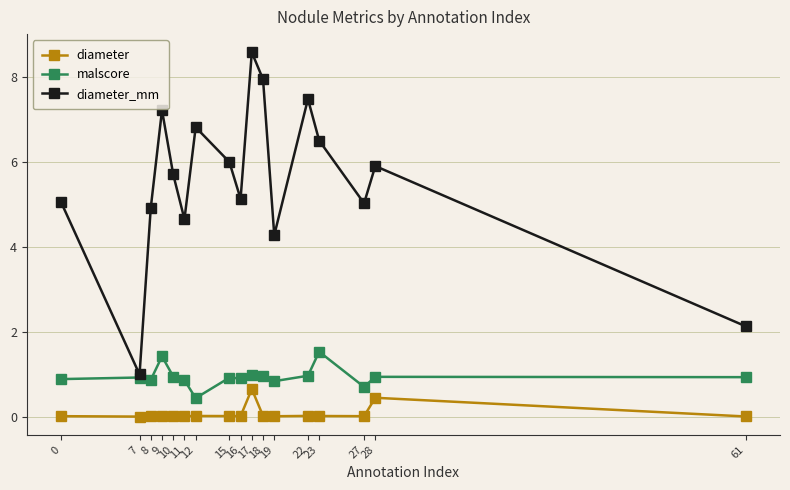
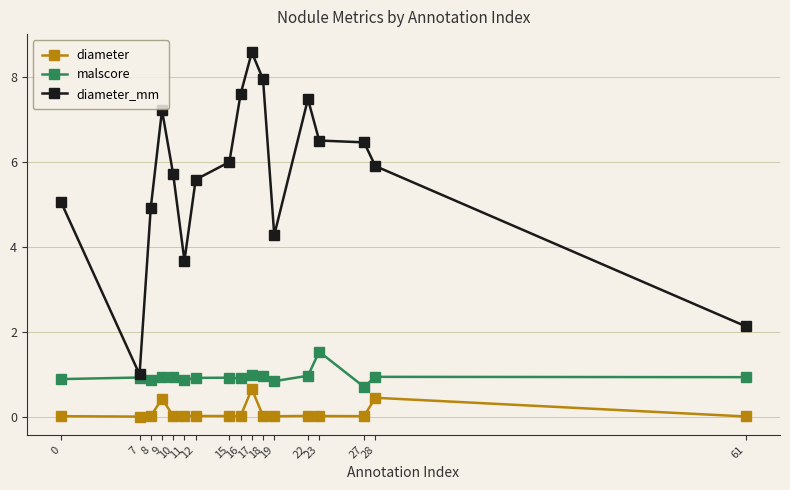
  {
    "diameter": {
      "0": 0.0,
      "7": 0.0,
      "8": 0.0,
-     "9": 0.0,
+     "9": 0.4,
      "10": 0.0,
      "11": 0.0,
      "12": 0.0,
      "15": 0.0,
      "16": 0.0,
      "17": 0.7,
      "18": 0.0,
      "19": 0.0,
      "22": 0.0,
      "23": 0.0,
      "27": 0.0,
      "28": 0.4,
      "61": 0.0
    },
    "malscore": {
      "0": 0.9,
      "7": 0.9,
      "8": 0.9,
-     "9": 1.4,
+     "9": 0.9,
      "10": 0.9,
      "11": 0.9,
-     "12": 0.4,
+     "12": 0.9,
      "15": 0.9,
      "16": 0.9,
      "17": 1.0,
      "18": 1.0,
      "19": 0.8,
      "22": 1.0,
      "23": 1.5,
      "27": 0.7,
      "28": 0.9,
      "61": 0.9
    },
    "diameter_mm": {
      "0": 5.1,
      "7": 1.0,
      "8": 4.9,
      "9": 7.2,
      "10": 5.7,
-     "11": 4.7,
-     "12": 6.8,
+     "11": 3.7,
+     "12": 5.6,
      "15": 6.0,
-     "16": 5.1,
+     "16": 7.6,
      "17": 8.6,
      "18": 8.0,
      "19": 4.3,
      "22": 7.5,
      "23": 6.5,
-     "27": 5.0,
+     "27": 6.5,
      "28": 5.9,
      "61": 2.1
    }
  }
